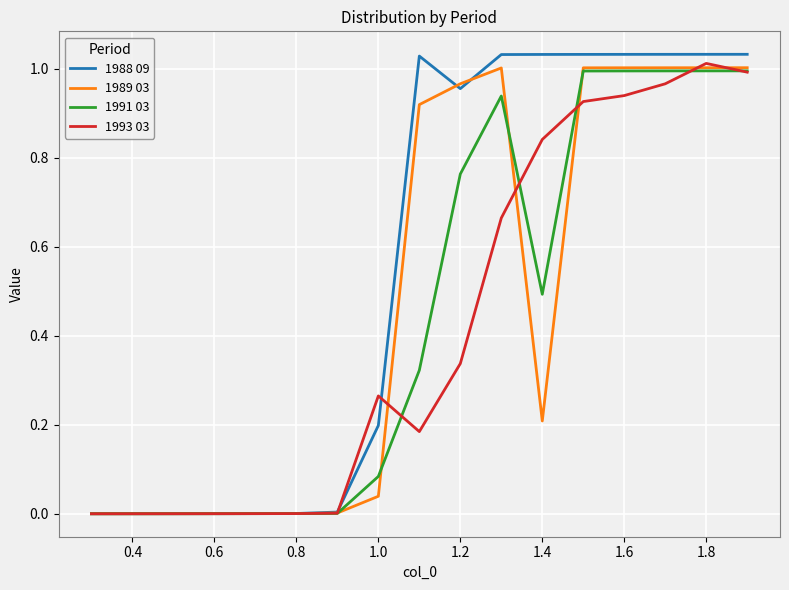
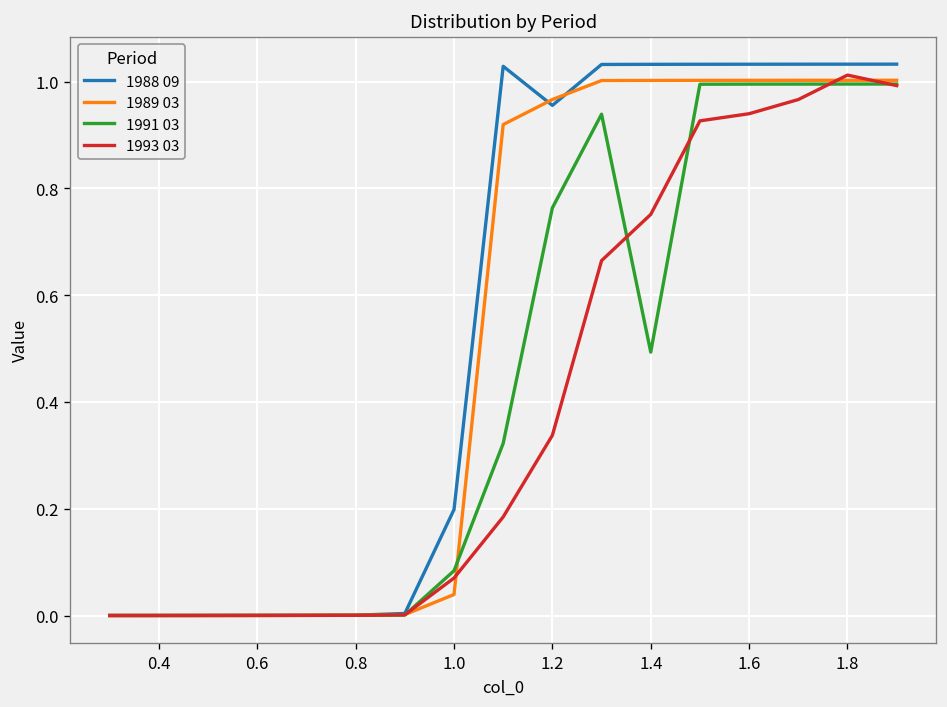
  {
    "1988 09": {
      "1.0": 0.20,
      "1.2": 0.96,
      "1.4": 1.03,
      "1.6": 1.03,
      "1.8": 1.03
    },
    "1989 03": {
      "1.0": 0.04,
      "1.2": 0.97,
-     "1.4": 0.21,
+     "1.4": 1.00,
      "1.6": 1.00,
      "1.8": 1.00
    },
    "1991 03": {
      "1.0": 0.08,
      "1.2": 0.76,
      "1.4": 0.49,
      "1.6": 1.00,
      "1.8": 1.00
    },
    "1993 03": {
-     "1.0": 0.26,
+     "1.0": 0.07,
      "1.2": 0.34,
-     "1.4": 0.84,
+     "1.4": 0.75,
      "1.6": 0.94,
      "1.8": 1.01
    }
  }
